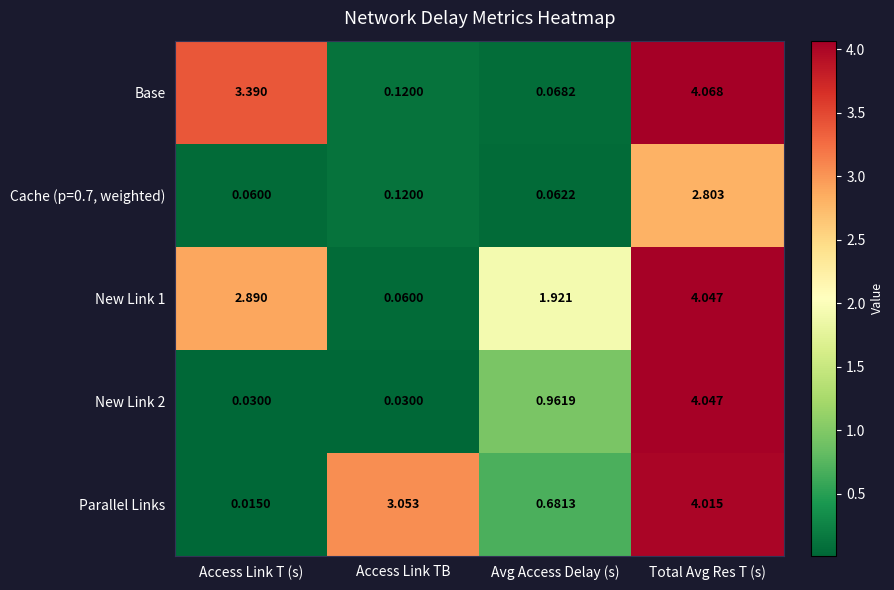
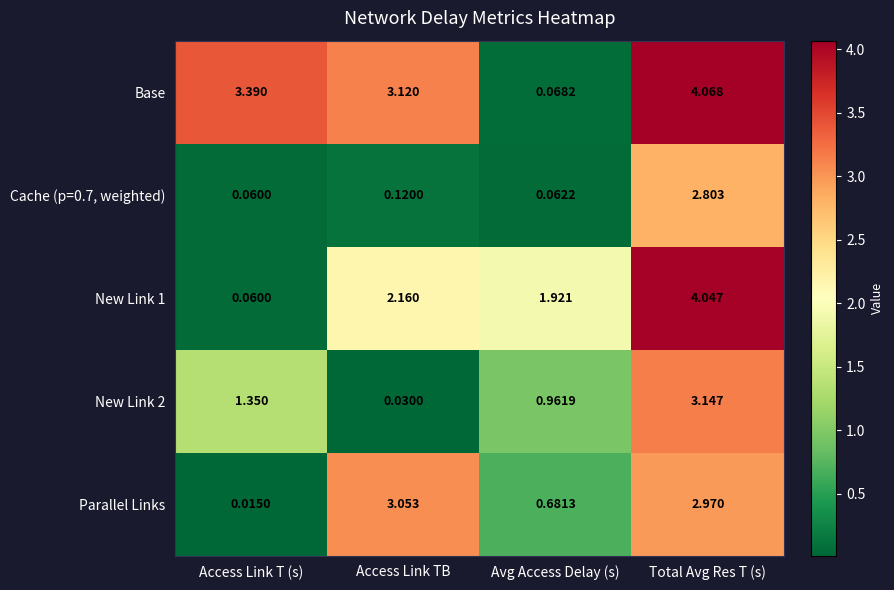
  {
    "Base": {
      "Access Link T (s)": 3.390,
-     "Access Link TB": 0.1200,
+     "Access Link TB": 3.120,
      "Avg Access Delay (s)": 0.0682,
      "Total Avg Res T (s)": 4.068
    },
    "Cache (p=0.7, weighted)": {
      "Access Link T (s)": 0.0600,
      "Access Link TB": 0.1200,
      "Avg Access Delay (s)": 0.0622,
      "Total Avg Res T (s)": 2.803
    },
    "New Link 1": {
-     "Access Link T (s)": 2.890,
-     "Access Link TB": 0.0600,
+     "Access Link T (s)": 0.0600,
+     "Access Link TB": 2.160,
      "Avg Access Delay (s)": 1.921,
      "Total Avg Res T (s)": 4.047
    },
    "New Link 2": {
-     "Access Link T (s)": 0.0300,
+     "Access Link T (s)": 1.350,
      "Access Link TB": 0.0300,
      "Avg Access Delay (s)": 0.9619,
-     "Total Avg Res T (s)": 4.047
+     "Total Avg Res T (s)": 3.147
    },
    "Parallel Links": {
      "Access Link T (s)": 0.0150,
      "Access Link TB": 3.053,
      "Avg Access Delay (s)": 0.6813,
-     "Total Avg Res T (s)": 4.015
+     "Total Avg Res T (s)": 2.970
    }
  }
